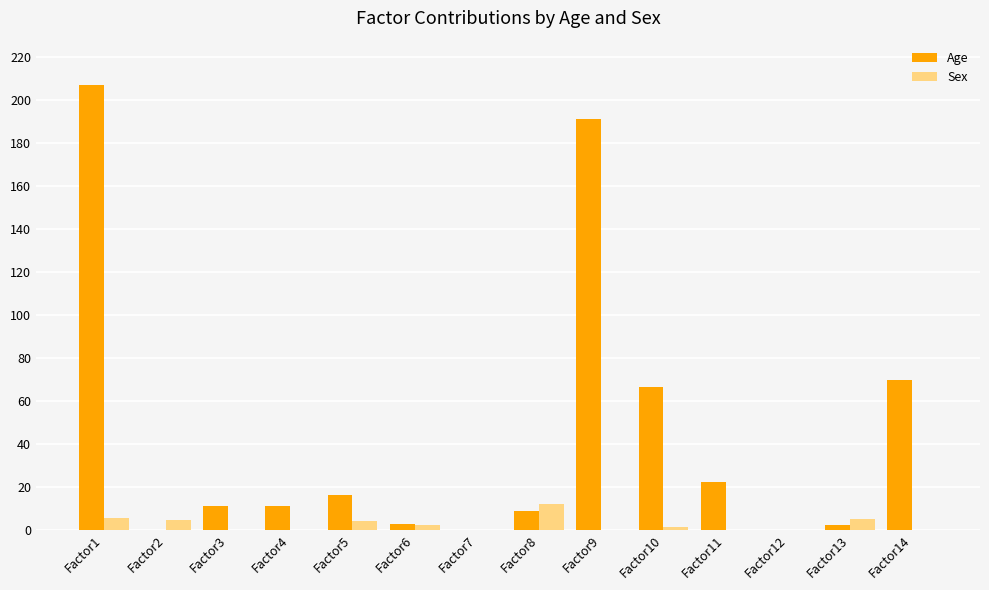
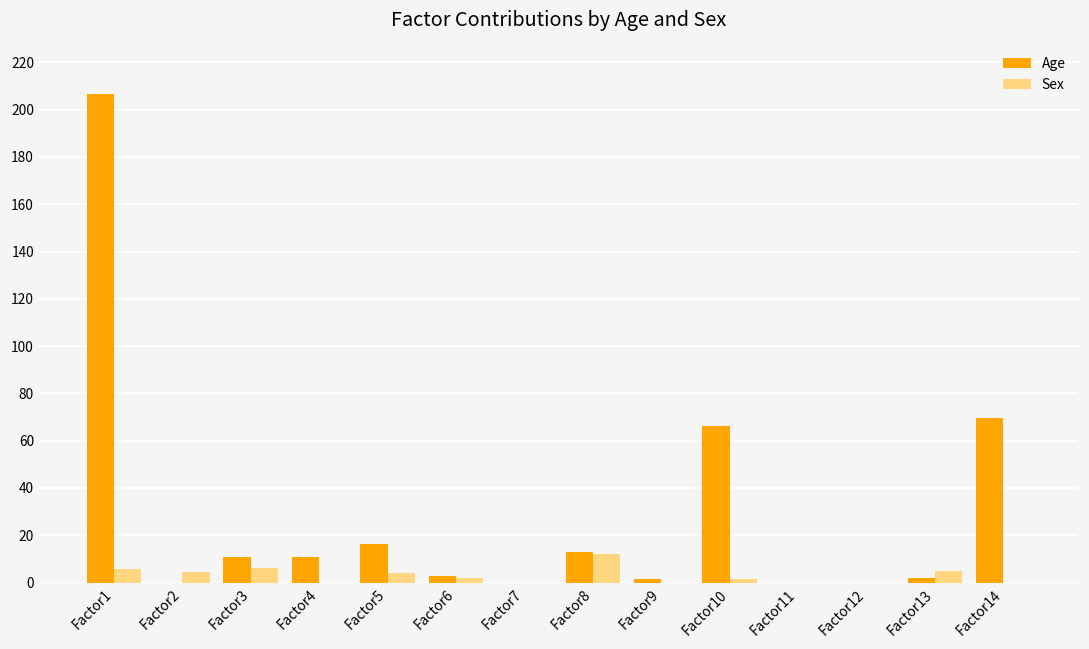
  {
    "Age": {
      "Factor1": 207,
      "Factor2": 0,
      "Factor3": 11,
      "Factor4": 11,
      "Factor5": 16,
      "Factor6": 3,
      "Factor7": 0,
-     "Factor8": 9,
-     "Factor9": 191,
+     "Factor8": 13,
+     "Factor9": 1,
      "Factor10": 66,
-     "Factor11": 22,
+     "Factor11": 0,
      "Factor12": 0,
      "Factor13": 2,
      "Factor14": 70
    },
    "Sex": {
      "Factor1": 6,
      "Factor2": 5,
-     "Factor3": 0,
+     "Factor3": 6,
      "Factor4": 0,
      "Factor5": 4,
      "Factor6": 2,
      "Factor7": 0,
      "Factor8": 12,
      "Factor9": 0,
      "Factor10": 1,
      "Factor11": 0,
      "Factor12": 0,
      "Factor13": 5,
      "Factor14": 0
    }
  }
